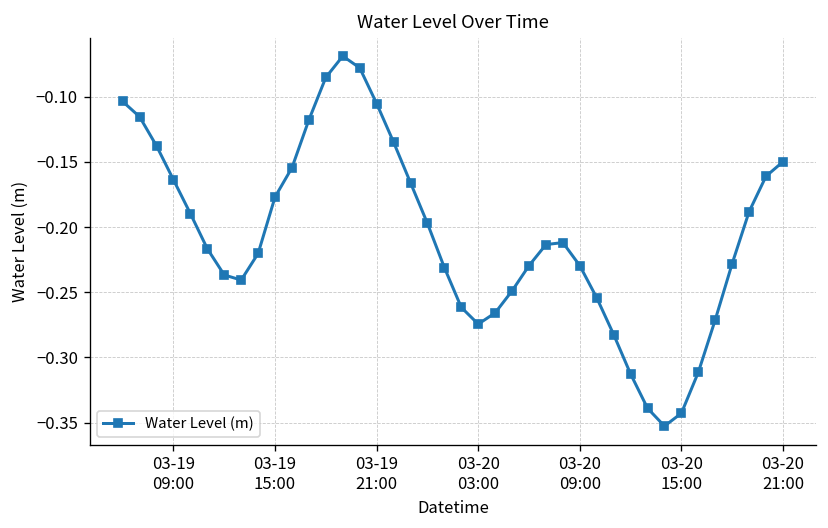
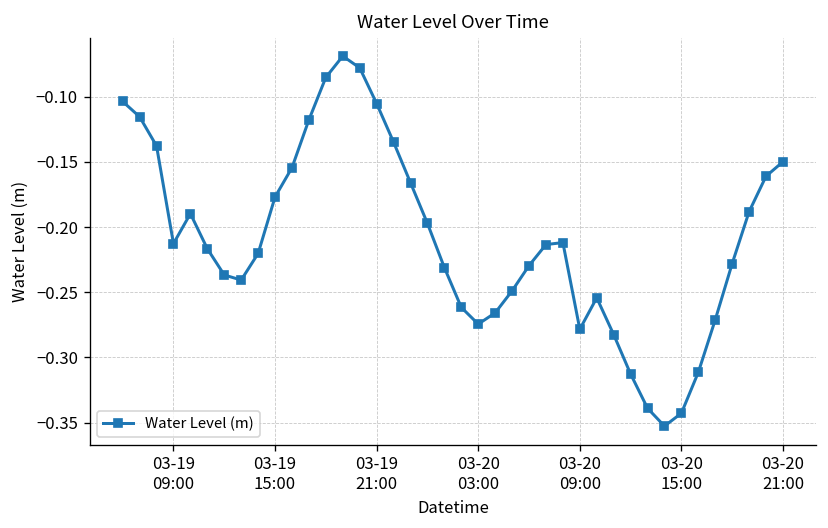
  {
-   "03-19 09:00": -0.164,
+   "03-19 09:00": -0.213,
    "03-19 15:00": -0.177,
    "03-19 21:00": -0.105,
    "03-20 03:00": -0.274,
-   "03-20 09:00": -0.230,
+   "03-20 09:00": -0.278,
    "03-20 15:00": -0.343,
    "03-20 21:00": -0.150
  }
